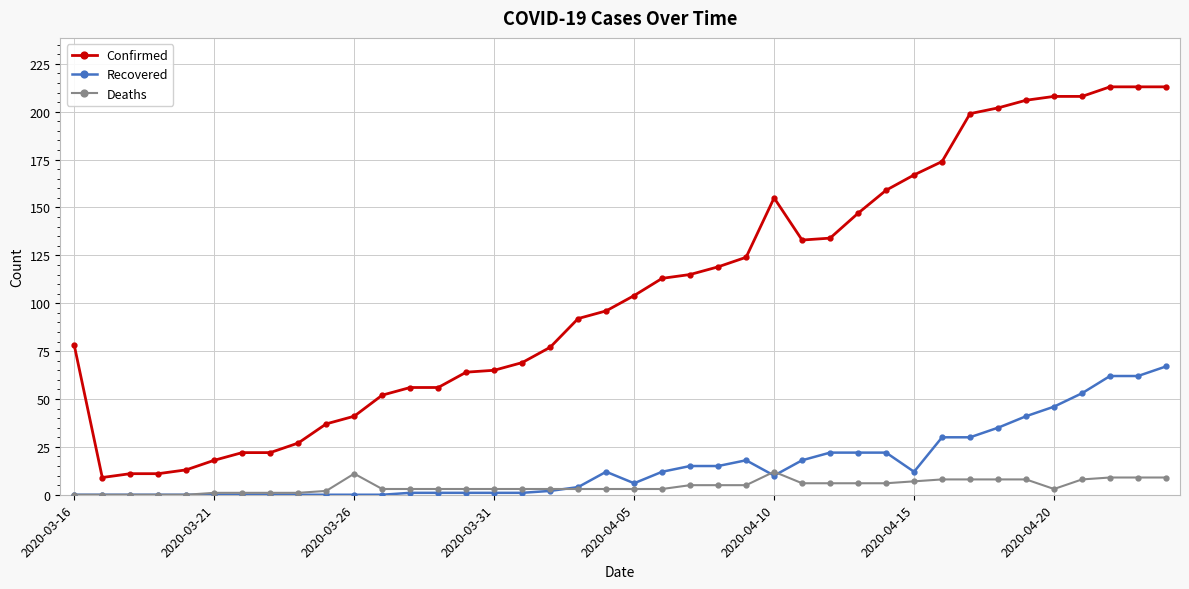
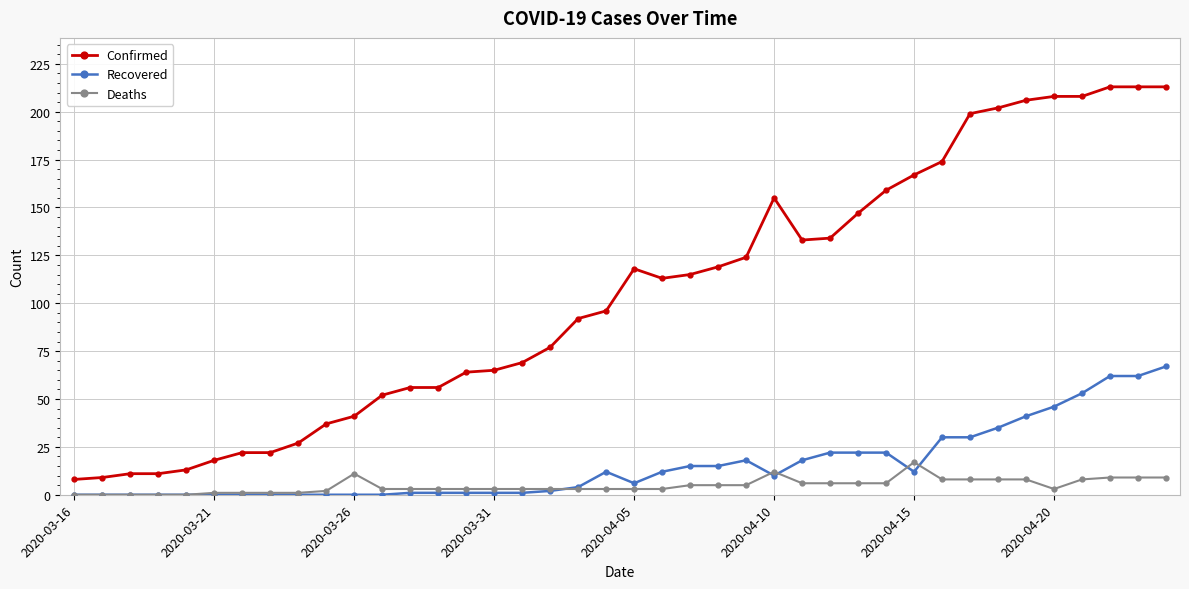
  {
    "Confirmed": {
-     "2020-03-16": 78,
+     "2020-03-16": 8,
      "2020-03-21": 18,
      "2020-03-26": 41,
      "2020-03-31": 65,
-     "2020-04-05": 104,
+     "2020-04-05": 118,
      "2020-04-10": 155,
      "2020-04-15": 167,
      "2020-04-20": 208
    },
    "Recovered": {
      "2020-03-26": 0,
      "2020-03-31": 1,
      "2020-04-05": 6,
      "2020-04-10": 10,
      "2020-04-15": 12,
      "2020-04-20": 46
    },
    "Deaths": {
      "2020-03-26": 11,
      "2020-03-31": 3,
      "2020-04-05": 3,
      "2020-04-10": 12,
-     "2020-04-15": 7,
+     "2020-04-15": 17,
      "2020-04-20": 3
    }
  }
